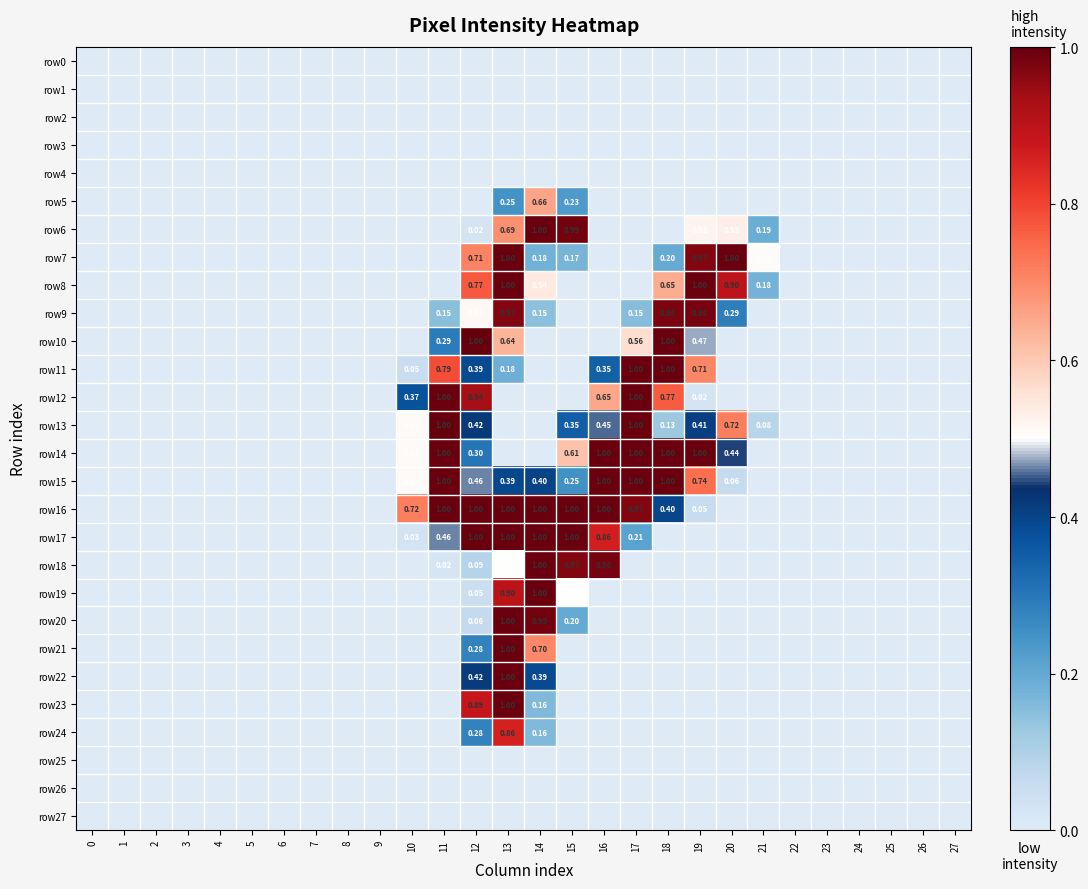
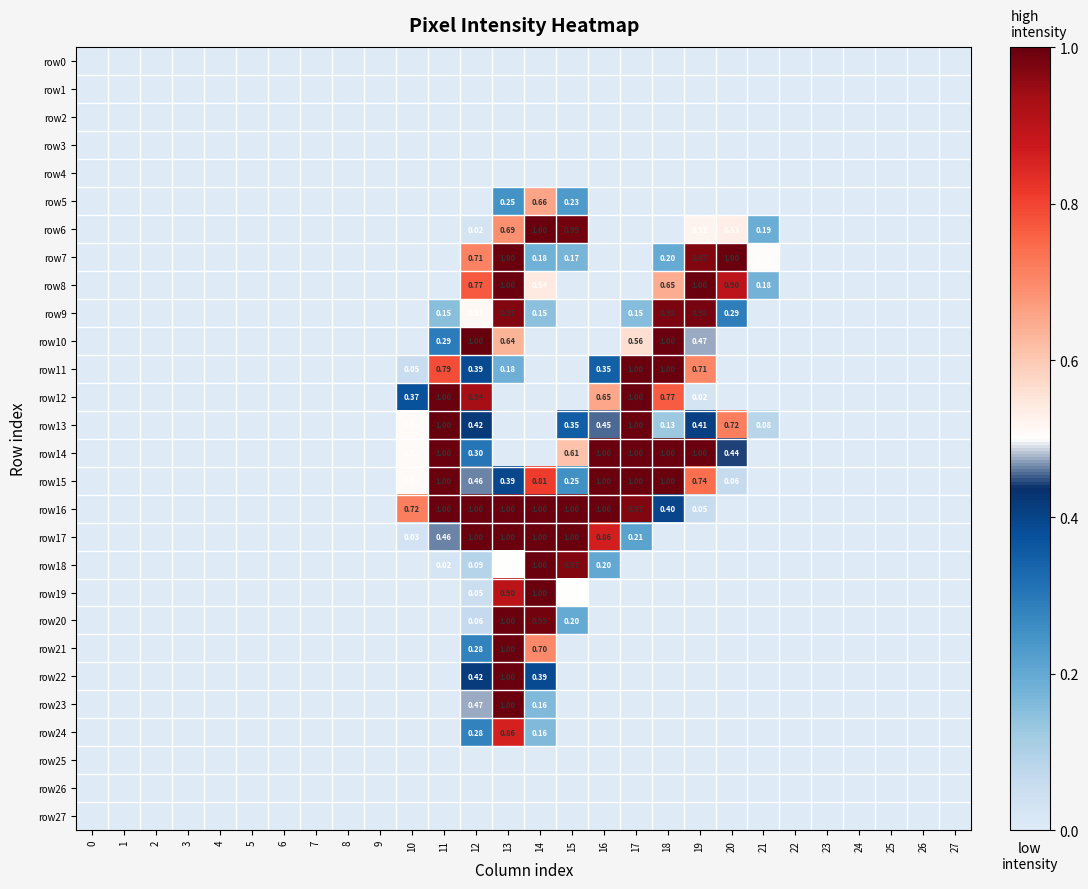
  {
    "row5": {
      "13": 0.25,
      "14": 0.66,
      "15": 0.23
    },
    "row6": {
      "13": 0.69,
      "14": 1.00,
      "15": 0.99,
      "21": 0.19
    },
    "row7": {
      "12": 0.71,
      "13": 1.00,
      "14": 0.18,
      "15": 0.17,
      "18": 0.20,
      "19": 0.97,
      "20": 1.00
    },
    "row8": {
      "12": 0.77,
      "13": 1.00,
      "18": 0.65,
      "19": 1.00,
      "20": 0.90,
      "21": 0.18
    },
    "row9": {
      "11": 0.15,
      "13": 0.97,
      "14": 0.15,
      "17": 0.15,
      "18": 0.98,
      "19": 0.98,
      "20": 0.29
    },
    "row10": {
      "11": 0.29,
      "12": 1.00,
      "13": 0.64,
      "17": 0.56,
      "18": 1.00,
      "19": 0.47
    },
    "row11": {
      "10": 0.05,
      "11": 0.79,
      "12": 0.39,
      "13": 0.18,
      "16": 0.35,
      "17": 1.00,
      "18": 1.00,
      "19": 0.71
    },
    "row12": {
      "10": 0.37,
      "11": 1.00,
      "12": 0.94,
      "16": 0.65,
      "17": 1.00,
      "18": 0.77
    },
    "row13": {
      "11": 1.00,
      "12": 0.42,
      "15": 0.35,
      "16": 0.45,
      "17": 1.00,
      "18": 0.13,
      "19": 0.41,
      "20": 0.72,
      "21": 0.08
    },
    "row14": {
      "11": 1.00,
      "12": 0.30,
      "15": 0.61,
      "16": 1.00,
      "17": 1.00,
      "18": 1.00,
      "19": 1.00,
      "20": 0.44
    },
    "row15": {
      "11": 1.00,
      "12": 0.46,
      "13": 0.39,
-     "14": 0.40,
+     "14": 0.81,
      "15": 0.25,
      "16": 1.00,
      "17": 1.00,
      "18": 1.00,
      "19": 0.74,
      "20": 0.06
    },
    "row16": {
      "10": 0.72,
      "11": 1.00,
      "12": 1.00,
      "13": 1.00,
      "14": 1.00,
      "15": 1.00,
      "16": 1.00,
      "17": 0.97,
      "18": 0.40,
      "19": 0.05
    },
    "row17": {
      "11": 0.46,
      "12": 1.00,
      "13": 1.00,
      "14": 1.00,
      "15": 1.00,
      "16": 0.86,
      "17": 0.21
    },
    "row18": {
      "12": 0.09,
      "14": 1.00,
      "15": 0.97,
-     "16": 0.98
+     "16": 0.20
    },
    "row19": {
      "12": 0.05,
      "13": 0.90,
      "14": 1.00
    },
    "row20": {
      "12": 0.06,
      "13": 1.00,
      "14": 0.99,
      "15": 0.20
    },
    "row21": {
      "12": 0.28,
      "13": 1.00,
      "14": 0.70
    },
    "row22": {
      "12": 0.42,
      "13": 1.00,
      "14": 0.39
    },
    "row23": {
-     "12": 0.89,
+     "12": 0.47,
      "13": 1.00,
      "14": 0.16
    },
    "row24": {
      "12": 0.28,
      "13": 0.86,
      "14": 0.16
    }
  }
